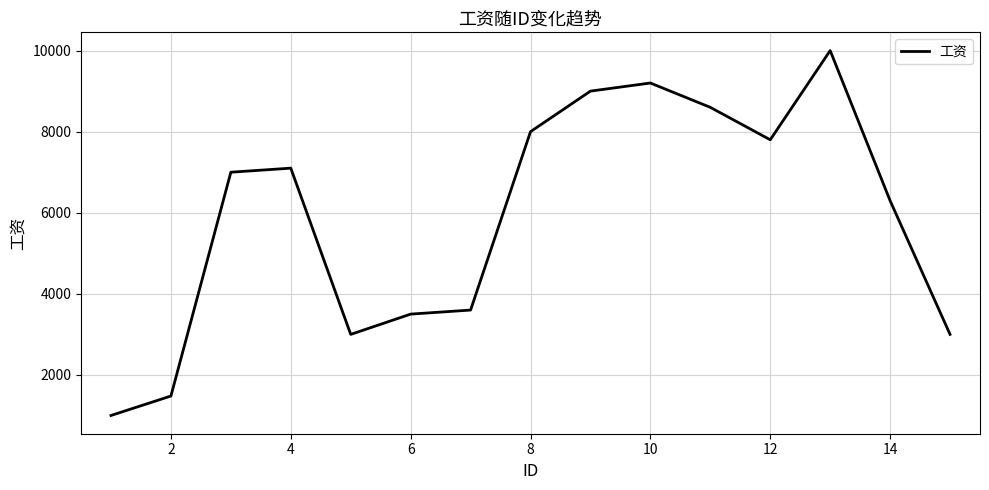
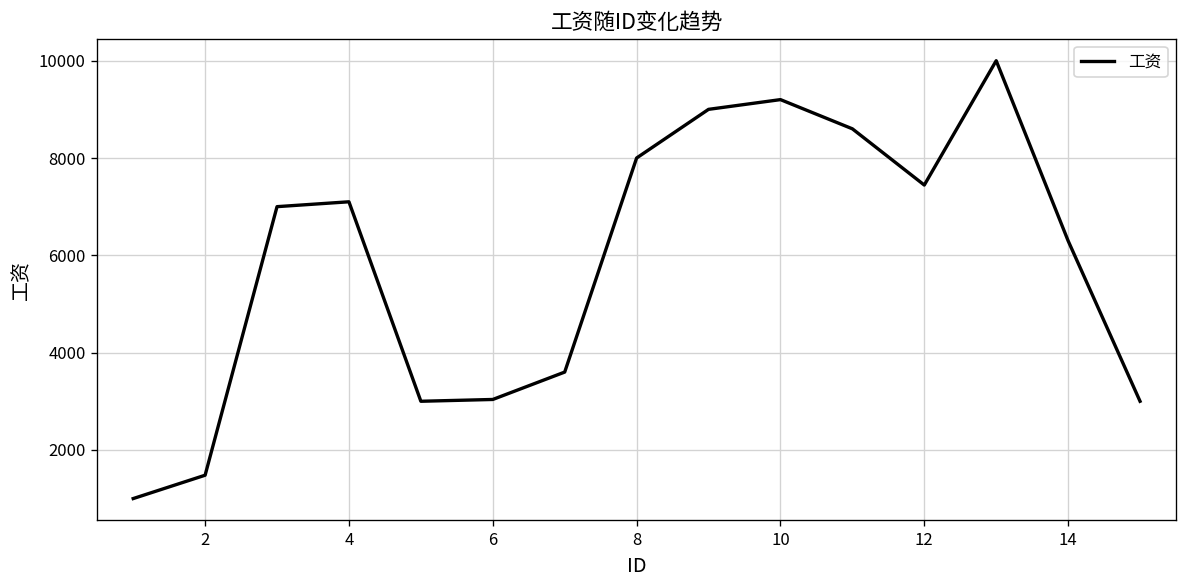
  {
    "2": 1500,
    "4": 7100,
-   "6": 3500,
+   "6": 3000,
    "8": 8000,
    "10": 9200,
-   "12": 7800,
+   "12": 7400,
    "14": 6300
  }
